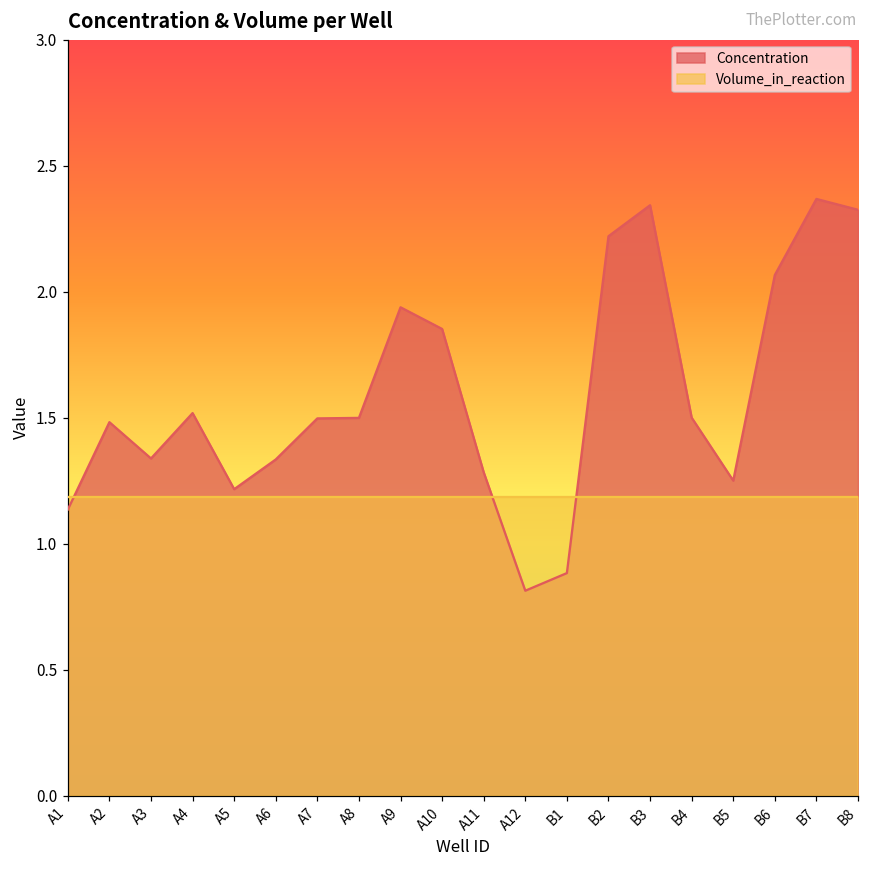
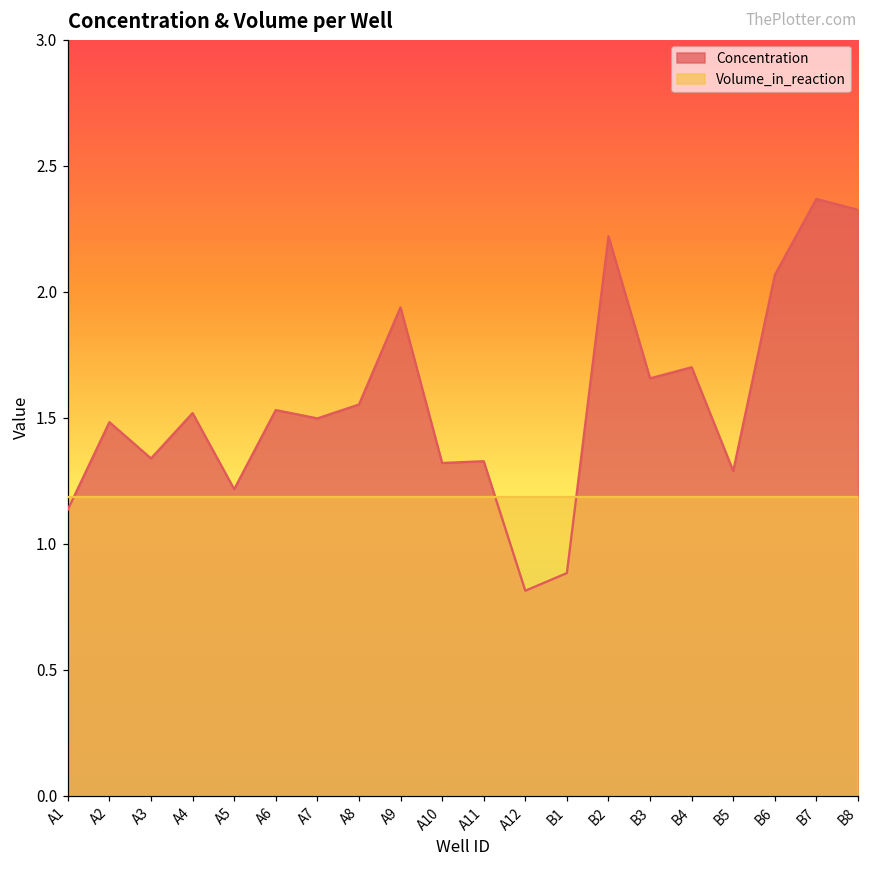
  {
    "Concentration": {
      "A1": 1.14,
      "A2": 1.48,
      "A3": 1.34,
      "A4": 1.52,
      "A5": 1.22,
-     "A6": 1.33,
+     "A6": 1.53,
      "A7": 1.50,
-     "A8": 1.50,
+     "A8": 1.55,
      "A9": 1.94,
-     "A10": 1.85,
-     "A11": 1.28,
+     "A10": 1.32,
+     "A11": 1.33,
      "A12": 0.81,
      "B1": 0.88,
      "B2": 2.22,
-     "B3": 2.34,
-     "B4": 1.5,
-     "B5": 1.25,
+     "B3": 1.66,
+     "B4": 1.7,
+     "B5": 1.29,
      "B6": 2.07,
      "B7": 2.37,
      "B8": 2.33
    },
    "Volume_in_reaction": {
      "A1": 1.18,
      "A2": 1.18,
      "A3": 1.18,
      "A4": 1.18,
      "A5": 1.18,
      "A6": 1.18,
      "A7": 1.18,
      "A8": 1.18,
      "A9": 1.18,
      "A10": 1.18,
      "A11": 1.18,
      "A12": 1.18,
      "B1": 1.18,
      "B2": 1.18,
      "B3": 1.18,
      "B4": 1.18,
      "B5": 1.18,
      "B6": 1.18,
      "B7": 1.18,
      "B8": 1.18
    }
  }
